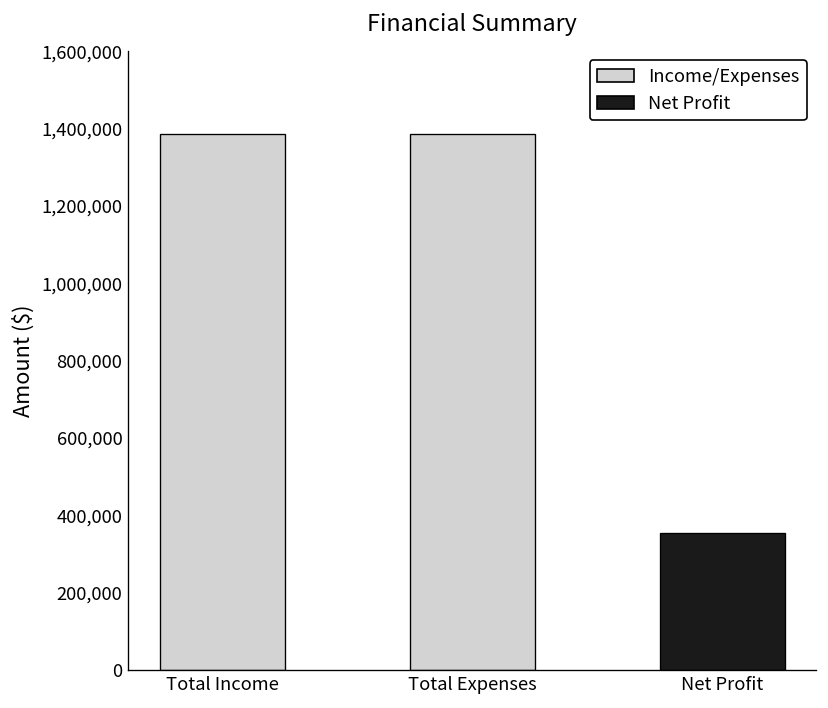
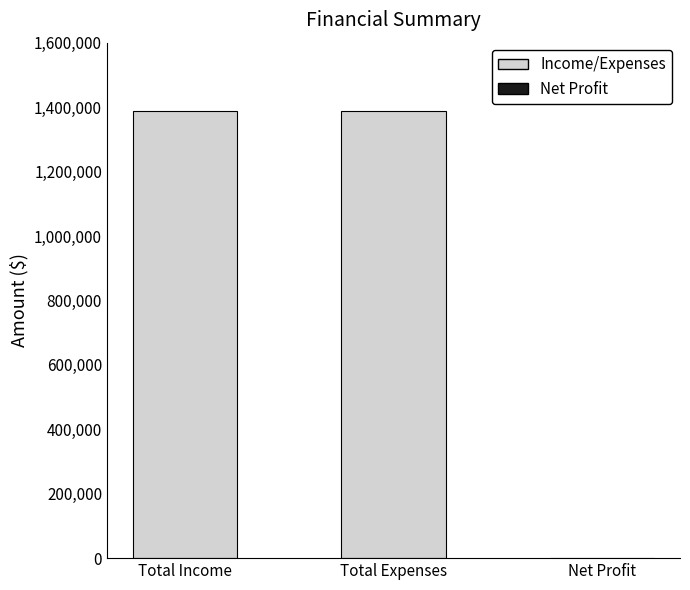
  {
    "Total Income": "1,390,000",
    "Total Expenses": "1,390,000",
-   "Net Profit": "350,000"
+   "Net Profit": "0"
  }
